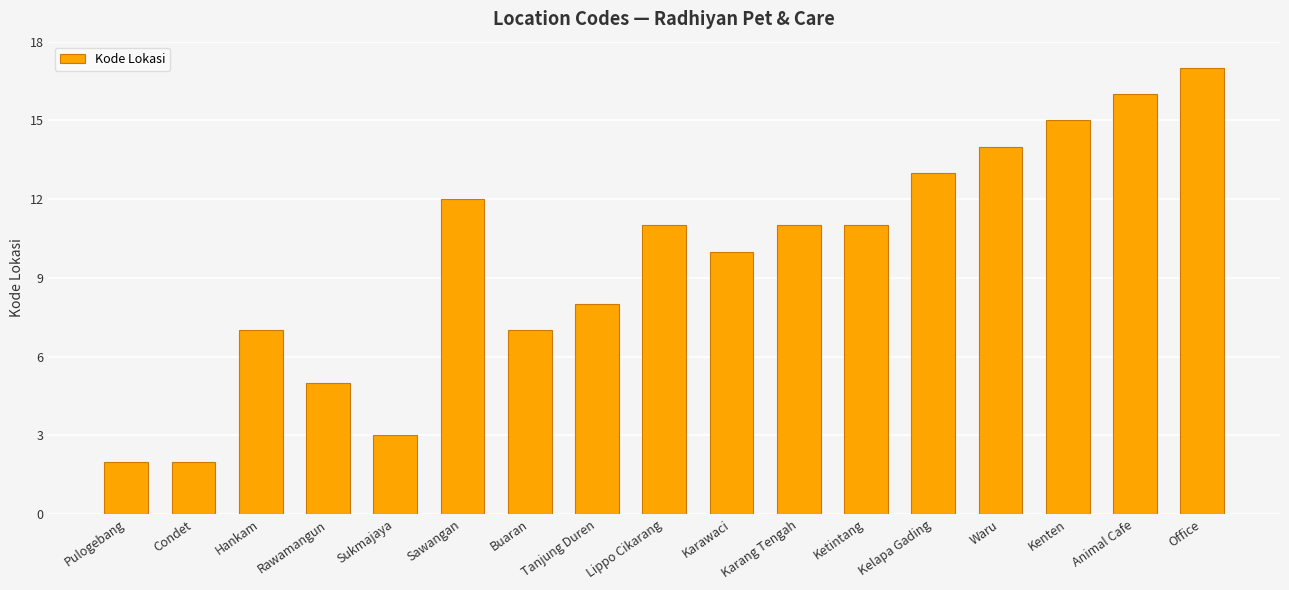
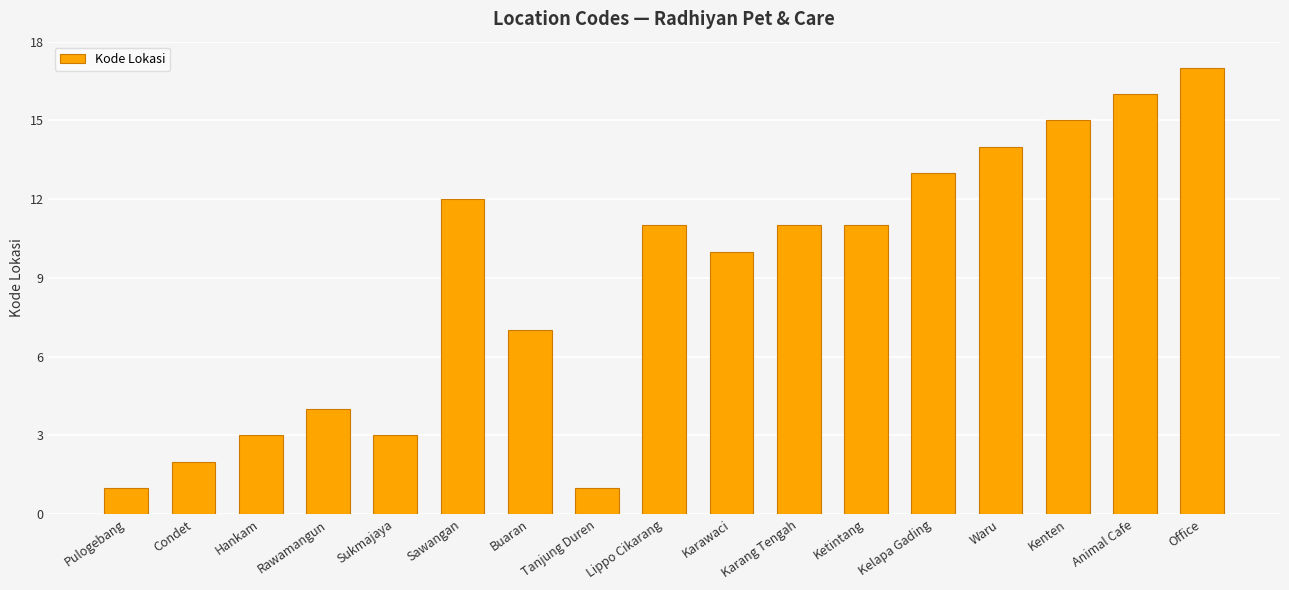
  {
-   "Pulogebang": 2,
+   "Pulogebang": 1,
    "Condet": 2,
-   "Hankam": 7,
-   "Rawamangun": 5,
+   "Hankam": 3,
+   "Rawamangun": 4,
    "Sukmajaya": 3,
    "Sawangan": 12,
    "Buaran": 7,
-   "Tanjung Duren": 8,
+   "Tanjung Duren": 1,
    "Lippo Cikarang": 11,
    "Karawaci": 10,
    "Karang Tengah": 11,
    "Ketintang": 11,
    "Kelapa Gading": 13,
    "Waru": 14,
    "Kenten": 15,
    "Animal Cafe": 16,
    "Office": 17
  }
